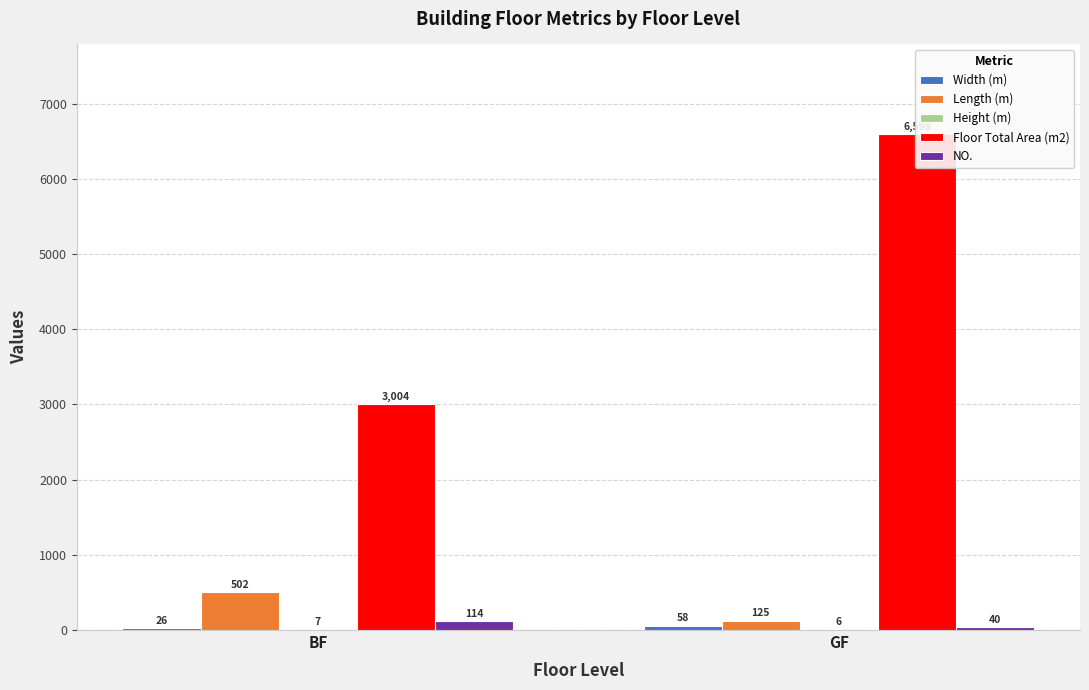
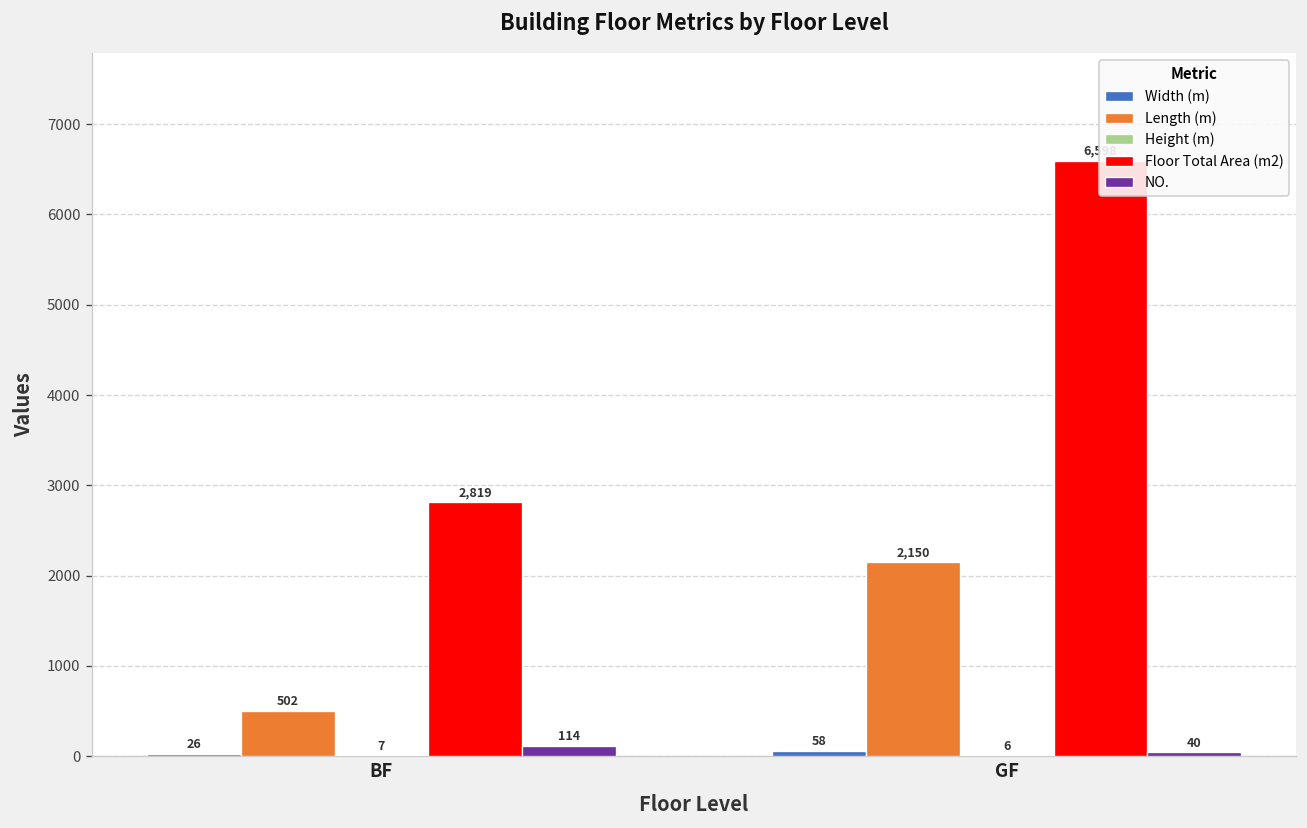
  {
    "Width (m)": {
      "BF": "26",
      "GF": "58"
    },
    "Length (m)": {
      "BF": "502",
-     "GF": "125"
+     "GF": "2,150"
    },
    "Height (m)": {
      "BF": "7",
      "GF": "6"
    },
    "Floor Total Area (m2)": {
-     "BF": "3,004"
+     "BF": "2,819"
    },
    "NO.": {
      "BF": "114",
      "GF": "40"
    }
  }
